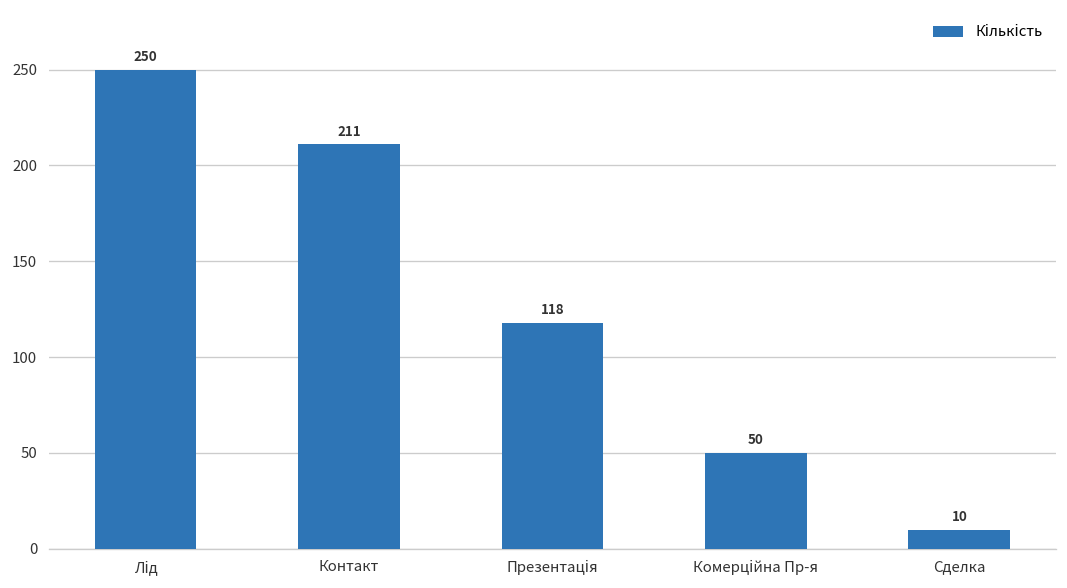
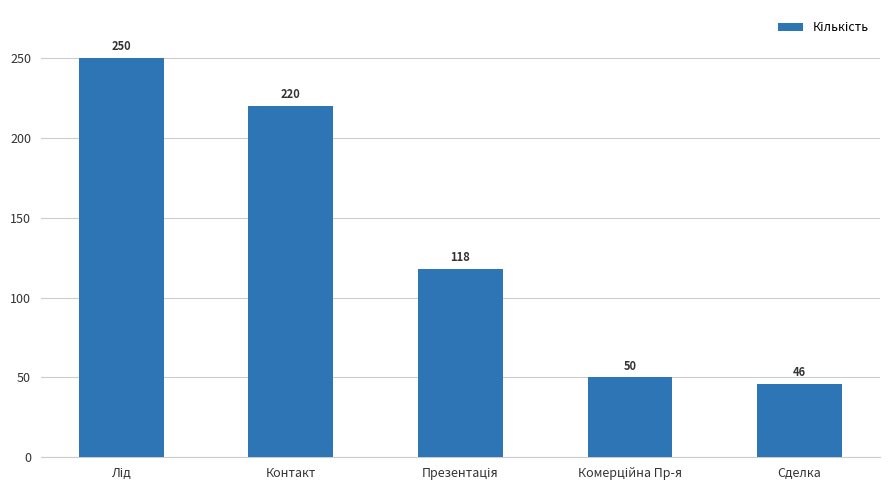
  {
    "Лід": 250,
-   "Контакт": 211,
+   "Контакт": 220,
    "Презентація": 118,
    "Комерційна Пр-я": 50,
-   "Сделка": 10
+   "Сделка": 46
  }
